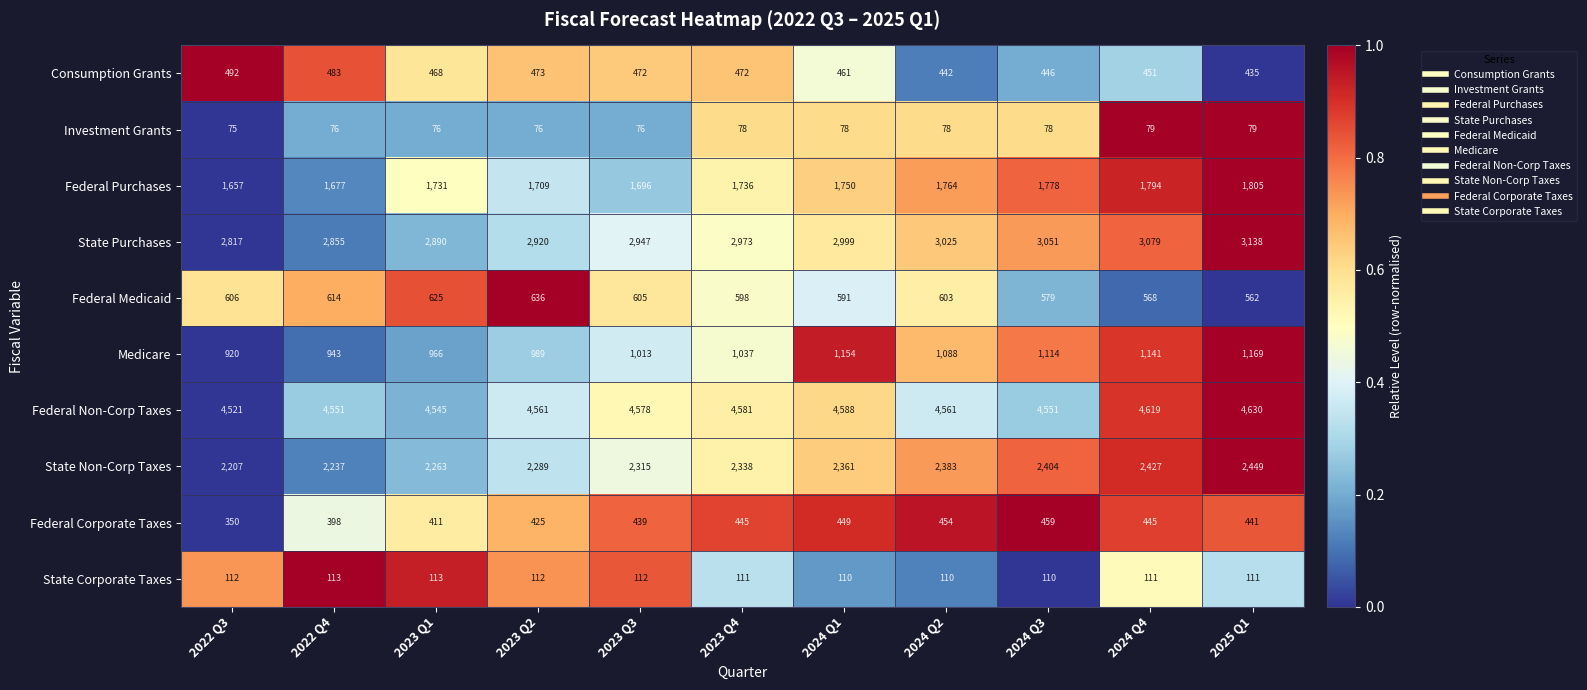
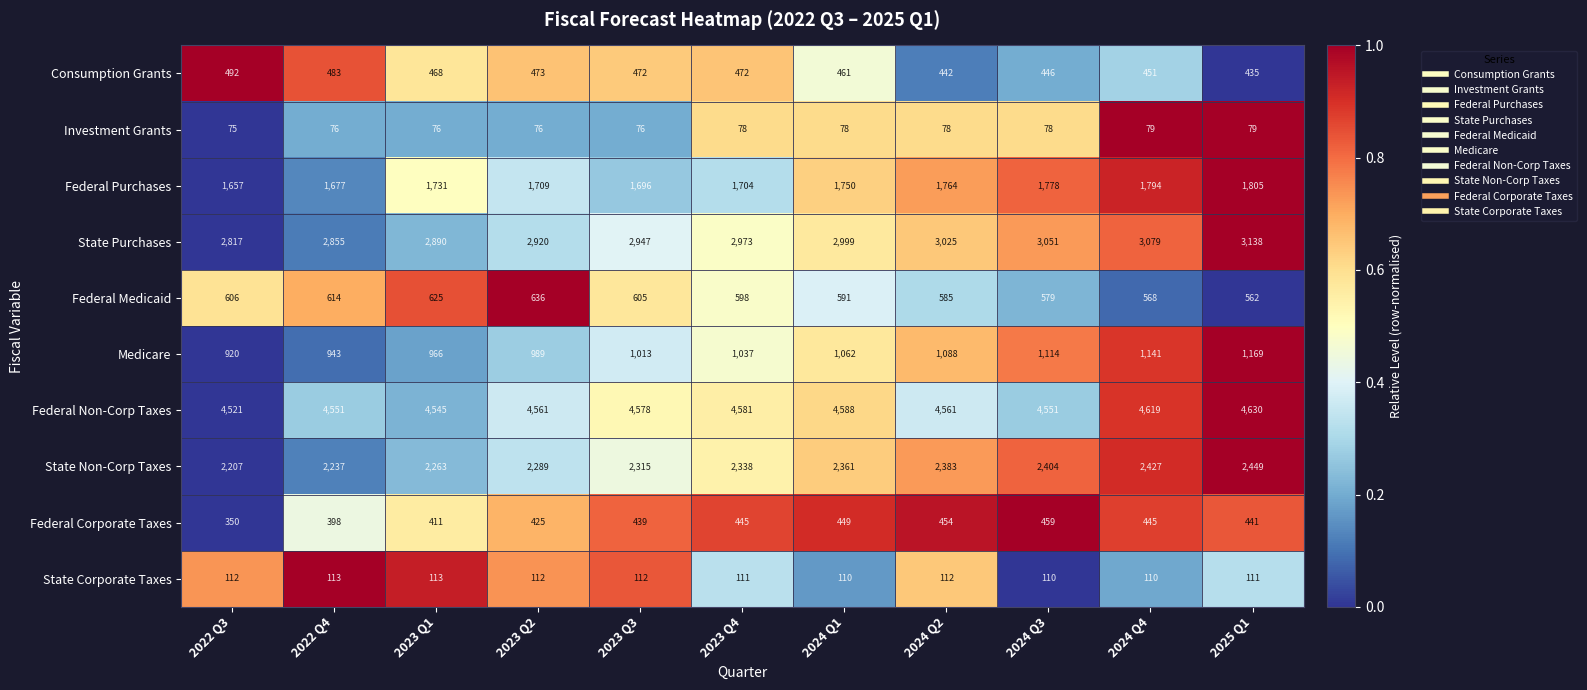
  {
    "Consumption Grants": {
      "2022 Q3": "492",
      "2022 Q4": "483",
      "2023 Q1": "468",
      "2023 Q2": "473",
      "2023 Q3": "472",
      "2023 Q4": "472",
      "2024 Q1": "461",
      "2024 Q2": "442",
      "2024 Q3": "446",
      "2024 Q4": "451",
      "2025 Q1": "435"
    },
    "Investment Grants": {
      "2022 Q3": "75",
      "2022 Q4": "76",
      "2023 Q1": "76",
      "2023 Q2": "76",
      "2023 Q3": "76",
      "2023 Q4": "78",
      "2024 Q1": "78",
      "2024 Q2": "78",
      "2024 Q3": "78",
      "2024 Q4": "79",
      "2025 Q1": "79"
    },
    "Federal Purchases": {
      "2022 Q3": "1,657",
      "2022 Q4": "1,677",
      "2023 Q1": "1,731",
      "2023 Q2": "1,709",
      "2023 Q3": "1,696",
-     "2023 Q4": "1,736",
+     "2023 Q4": "1,704",
      "2024 Q1": "1,750",
      "2024 Q2": "1,764",
      "2024 Q3": "1,778",
      "2024 Q4": "1,794",
      "2025 Q1": "1,805"
    },
    "State Purchases": {
      "2022 Q3": "2,817",
      "2022 Q4": "2,855",
      "2023 Q1": "2,890",
      "2023 Q2": "2,920",
      "2023 Q3": "2,947",
      "2023 Q4": "2,973",
      "2024 Q1": "2,999",
      "2024 Q2": "3,025",
      "2024 Q3": "3,051",
      "2024 Q4": "3,079",
      "2025 Q1": "3,138"
    },
    "Federal Medicaid": {
      "2022 Q3": "606",
      "2022 Q4": "614",
      "2023 Q1": "625",
      "2023 Q2": "636",
      "2023 Q3": "605",
      "2023 Q4": "598",
      "2024 Q1": "591",
-     "2024 Q2": "603",
+     "2024 Q2": "585",
      "2024 Q3": "579",
      "2024 Q4": "568",
      "2025 Q1": "562"
    },
    "Medicare": {
      "2022 Q3": "920",
      "2022 Q4": "943",
      "2023 Q1": "966",
      "2023 Q2": "989",
      "2023 Q3": "1,013",
      "2023 Q4": "1,037",
-     "2024 Q1": "1,154",
+     "2024 Q1": "1,062",
      "2024 Q2": "1,088",
      "2024 Q3": "1,114",
      "2024 Q4": "1,141",
      "2025 Q1": "1,169"
    },
    "Federal Non-Corp Taxes": {
      "2022 Q3": "4,521",
      "2022 Q4": "4,551",
      "2023 Q1": "4,545",
      "2023 Q2": "4,561",
      "2023 Q3": "4,578",
      "2023 Q4": "4,581",
      "2024 Q1": "4,588",
      "2024 Q2": "4,561",
      "2024 Q3": "4,551",
      "2024 Q4": "4,619",
      "2025 Q1": "4,630"
    },
    "State Non-Corp Taxes": {
      "2022 Q3": "2,207",
      "2022 Q4": "2,237",
      "2023 Q1": "2,263",
      "2023 Q2": "2,289",
      "2023 Q3": "2,315",
      "2023 Q4": "2,338",
      "2024 Q1": "2,361",
      "2024 Q2": "2,383",
      "2024 Q3": "2,404",
      "2024 Q4": "2,427",
      "2025 Q1": "2,449"
    },
    "Federal Corporate Taxes": {
      "2022 Q3": "350",
      "2022 Q4": "398",
      "2023 Q1": "411",
      "2023 Q2": "425",
      "2023 Q3": "439",
      "2023 Q4": "445",
      "2024 Q1": "449",
      "2024 Q2": "454",
      "2024 Q3": "459",
      "2024 Q4": "445",
      "2025 Q1": "441"
    },
    "State Corporate Taxes": {
      "2022 Q3": "112",
      "2022 Q4": "113",
      "2023 Q1": "113",
      "2023 Q2": "112",
      "2023 Q3": "112",
      "2023 Q4": "111",
      "2024 Q1": "110",
-     "2024 Q2": "110",
+     "2024 Q2": "112",
      "2024 Q3": "110",
-     "2024 Q4": "111",
+     "2024 Q4": "110",
      "2025 Q1": "111"
    }
  }
